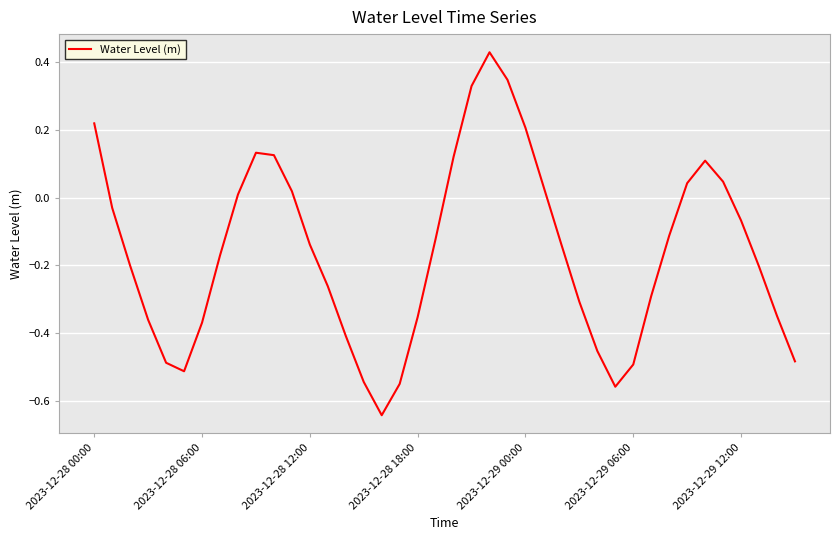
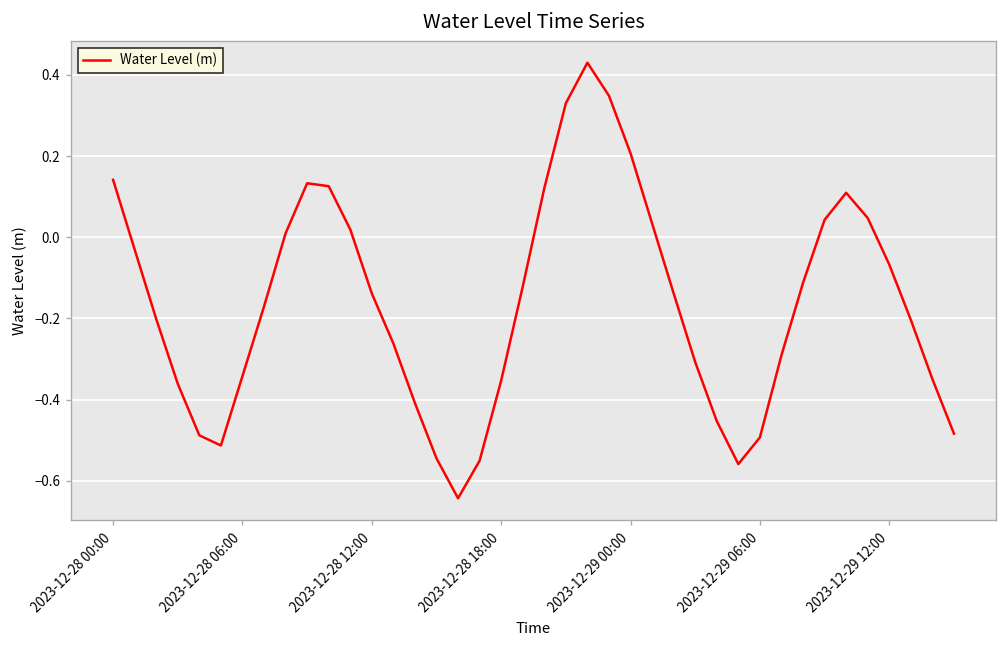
  {
-   "2023-12-28 00:00": 0.22,
-   "2023-12-28 06:00": -0.37,
+   "2023-12-28 00:00": 0.14,
+   "2023-12-28 06:00": -0.34,
    "2023-12-28 12:00": -0.14,
    "2023-12-28 18:00": -0.35,
    "2023-12-29 00:00": 0.21,
    "2023-12-29 06:00": -0.49,
    "2023-12-29 12:00": -0.07
  }
